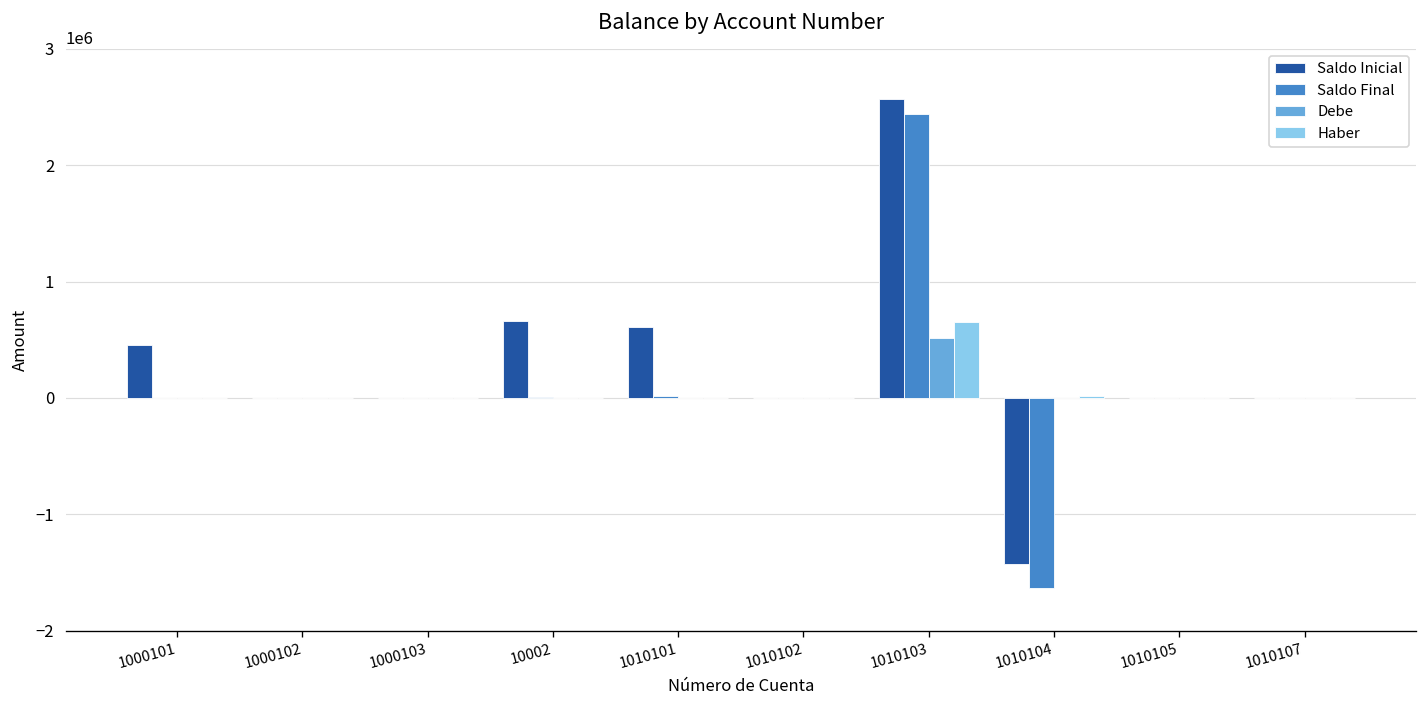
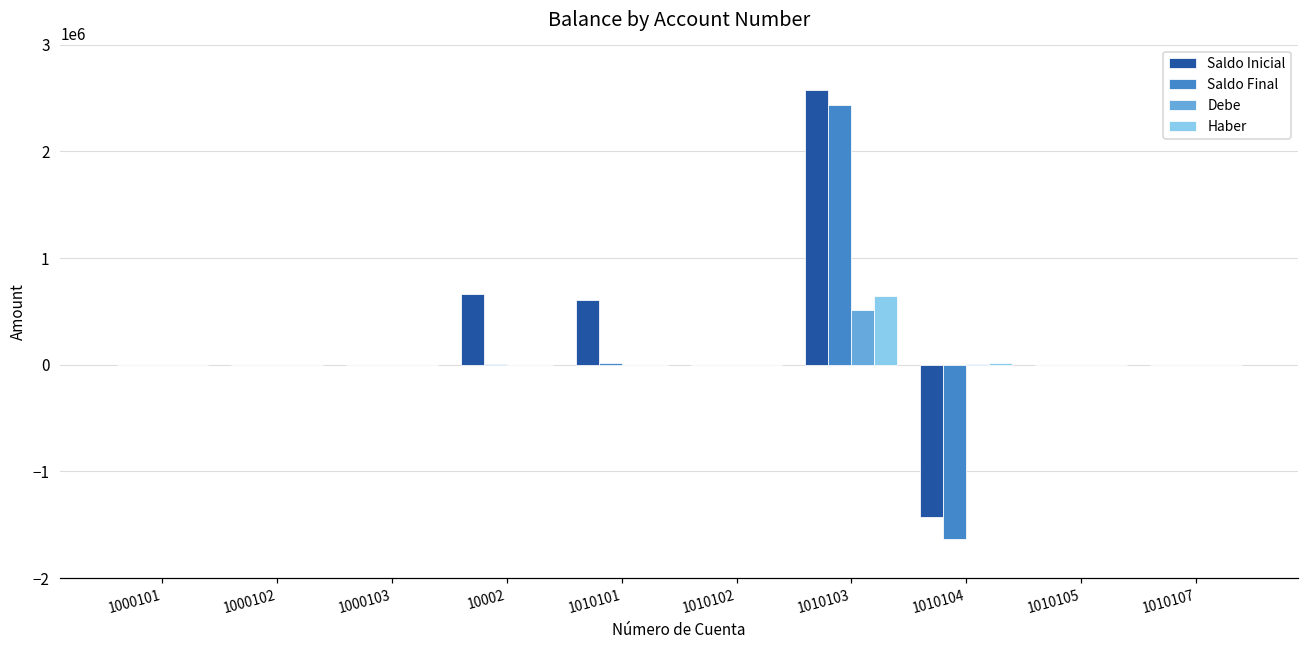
  {
    "Saldo Inicial": {
-     "1000101": 500000,
+     "1000101": 0,
      "1000102": 0,
      "1000103": 0,
      "10002": 700000,
      "1010101": 600000,
      "1010102": 0,
      "1010103": 2600000,
      "1010104": -1400000,
      "1010105": 0,
      "1010107": 0
    }
  }
